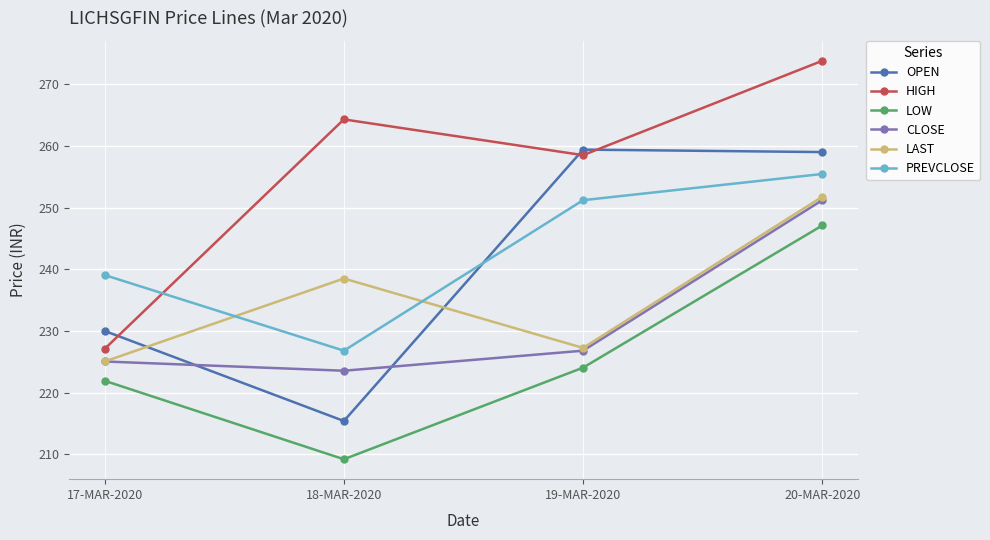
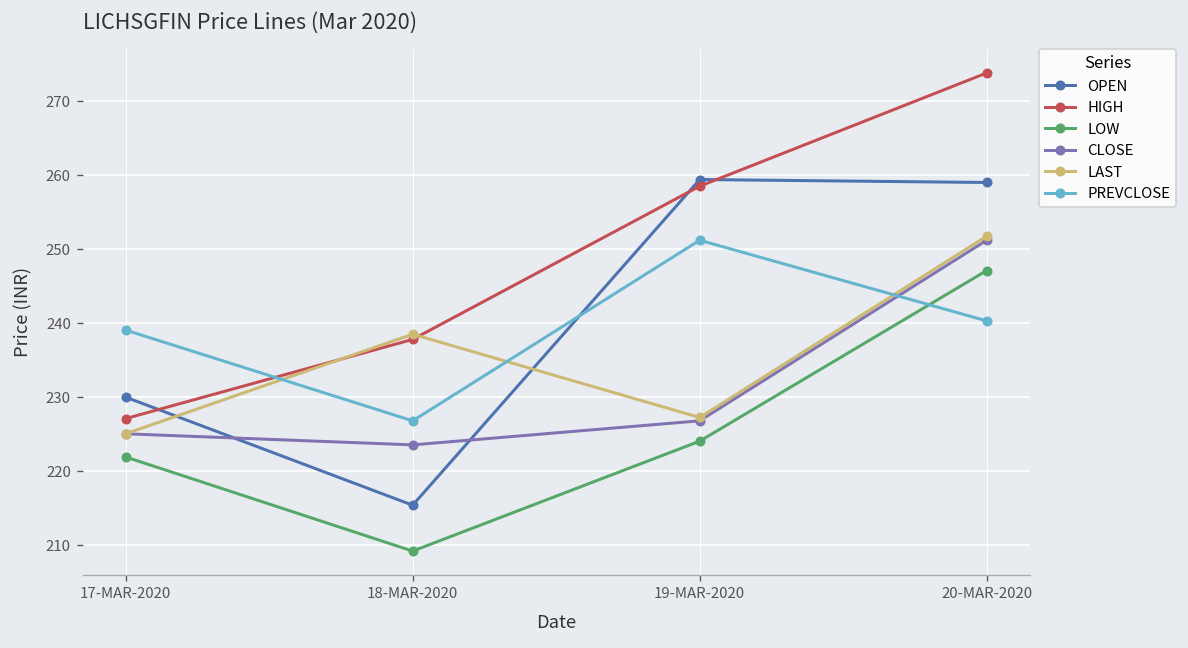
  {
    "HIGH": {
      "17-MAR-2020": 227,
-     "18-MAR-2020": 264,
+     "18-MAR-2020": 238,
      "19-MAR-2020": 259,
      "20-MAR-2020": 274
    },
    "LOW": {
      "17-MAR-2020": 222,
      "18-MAR-2020": 209,
      "19-MAR-2020": 224,
      "20-MAR-2020": 247
    },
    "LAST": {
      "18-MAR-2020": 239,
      "19-MAR-2020": 227,
      "20-MAR-2020": 252
    },
    "PREVCLOSE": {
      "17-MAR-2020": 239,
      "18-MAR-2020": 227,
      "19-MAR-2020": 251,
-     "20-MAR-2020": 255
+     "20-MAR-2020": 240
    }
  }
